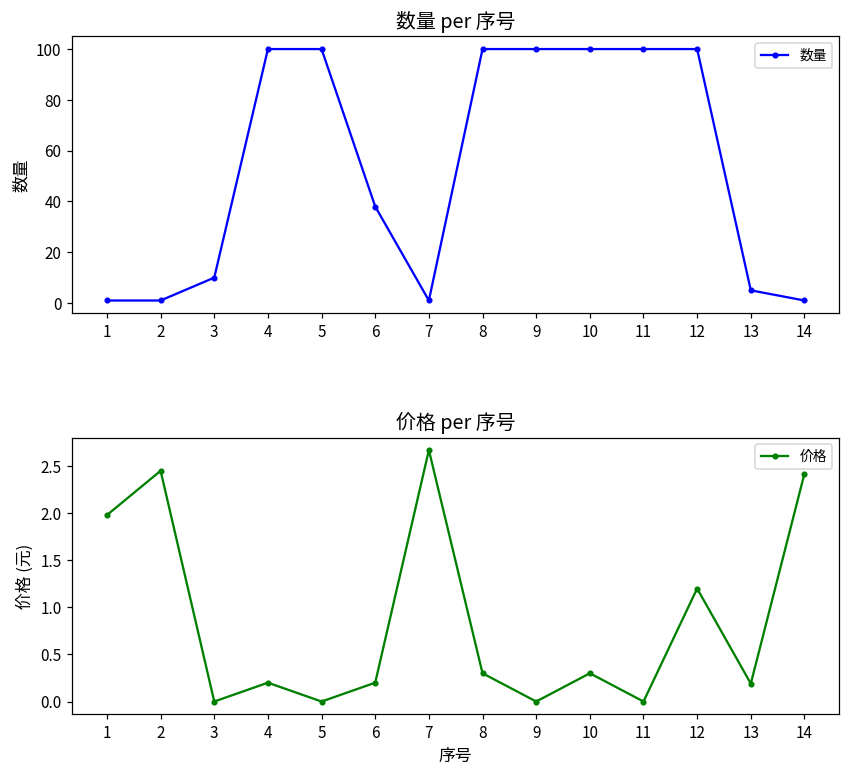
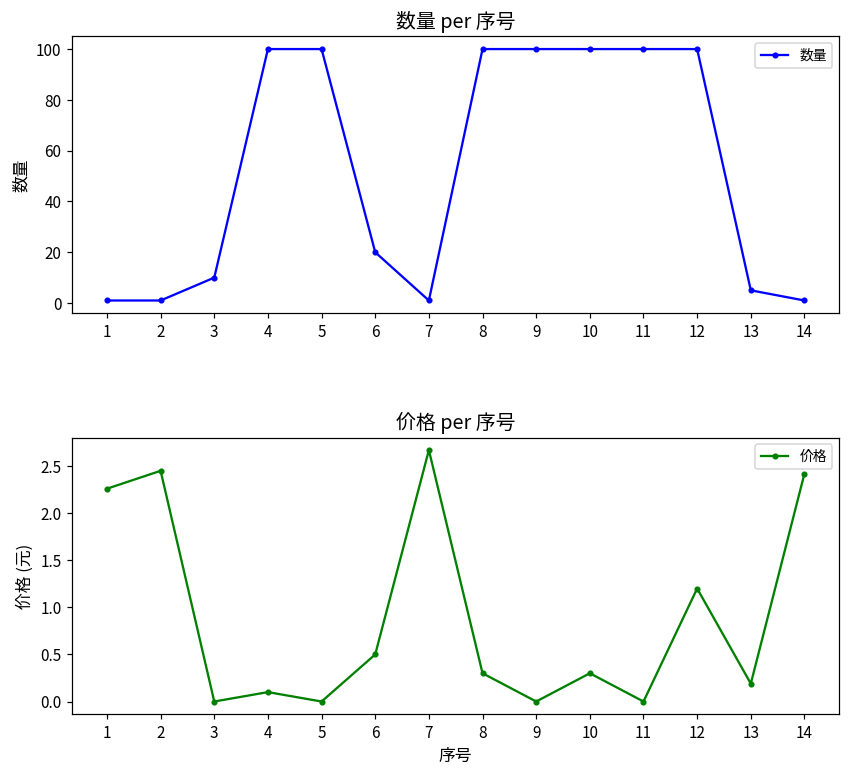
  {
    "数量 per 序号": {
      "1": 1,
      "2": 1,
      "3": 10,
      "4": 100,
      "5": 100,
-     "6": 38,
+     "6": 20,
      "7": 1,
      "8": 100,
      "9": 100,
      "10": 100,
      "11": 100,
      "12": 100,
      "13": 5,
      "14": 1
    },
    "价格 per 序号": {
-     "1": 2.0,
+     "1": 2.3,
      "2": 2.5,
      "3": 0.0,
-     "4": 0.2,
+     "4": 0.1,
      "5": 0.0,
-     "6": 0.2,
+     "6": 0.5,
      "7": 2.7,
      "8": 0.3,
      "9": 0.0,
      "10": 0.3,
      "11": 0.0,
      "12": 1.2,
      "13": 0.2,
      "14": 2.4
    }
  }
